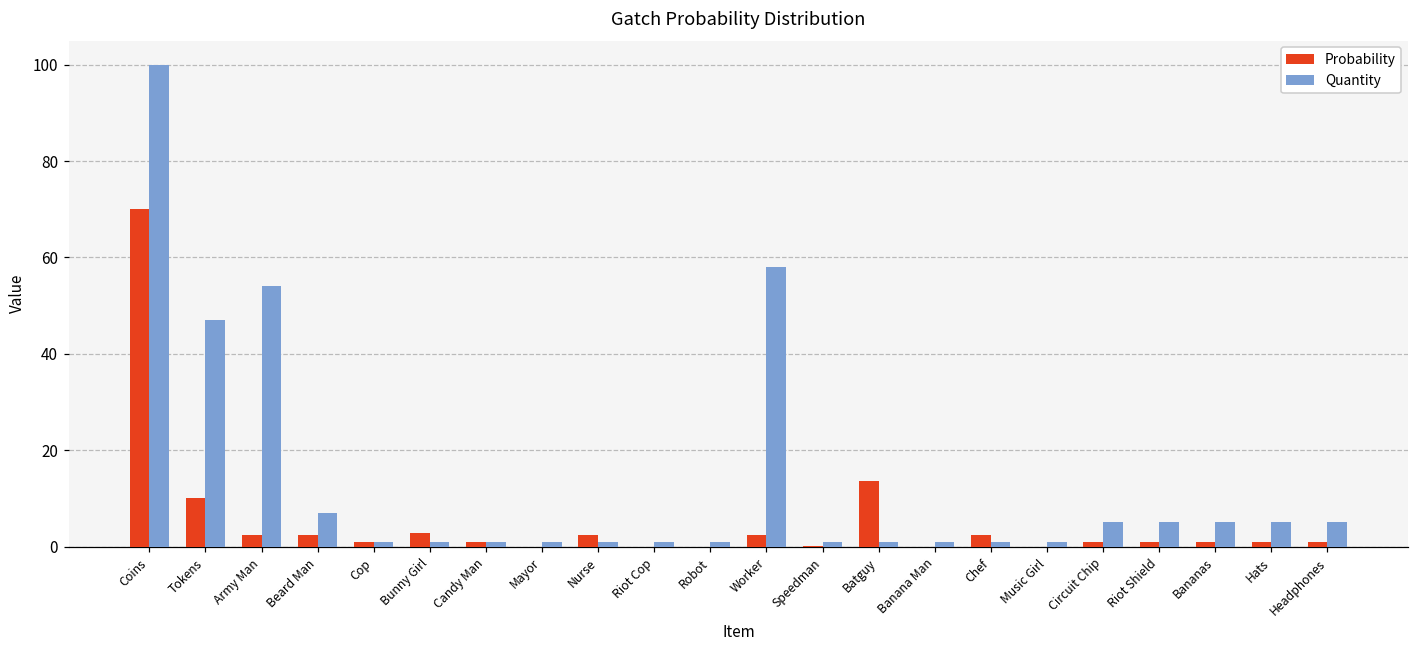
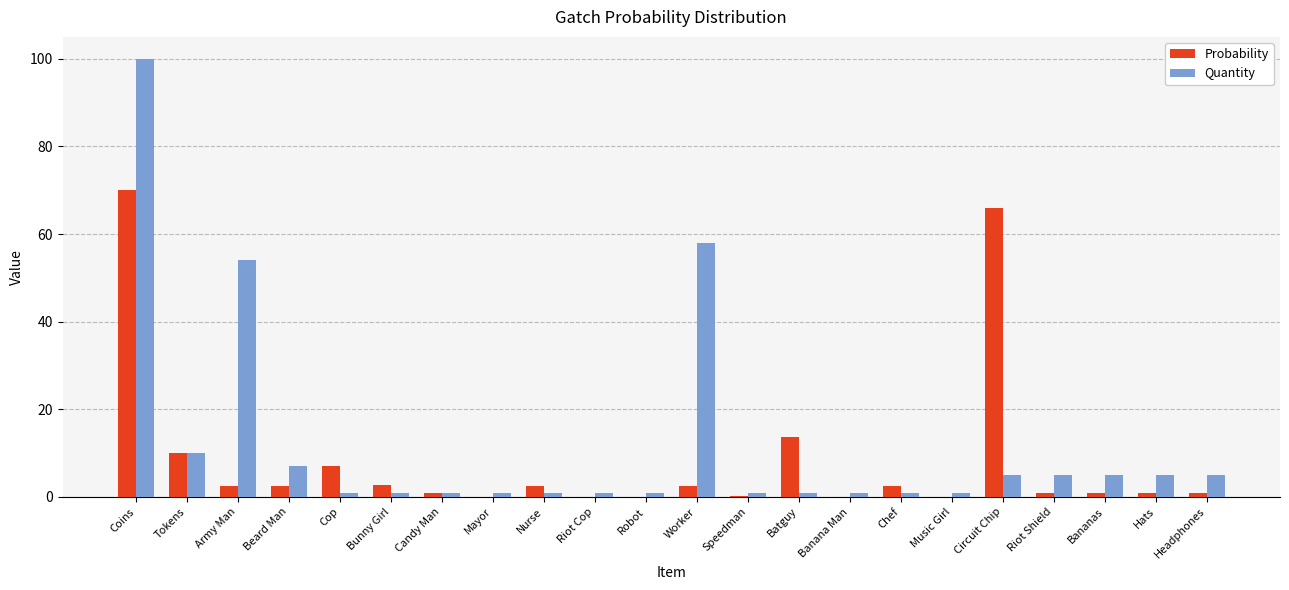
  {
    "Probability": {
      "Coins": 70,
      "Tokens": 10,
      "Army Man": 3,
      "Beard Man": 3,
-     "Cop": 1,
+     "Cop": 7,
      "Bunny Girl": 3,
      "Candy Man": 1,
      "Mayor": 0,
      "Nurse": 3,
      "Riot Cop": 0,
      "Robot": 0,
      "Worker": 3,
      "Batguy": 14,
      "Banana Man": 0,
      "Chef": 3,
      "Music Girl": 0,
-     "Circuit Chip": 1,
+     "Circuit Chip": 66,
      "Riot Shield": 1,
      "Bananas": 1,
      "Hats": 1,
      "Headphones": 1
    },
    "Quantity": {
      "Coins": 100,
-     "Tokens": 47,
+     "Tokens": 10,
      "Army Man": 54,
      "Beard Man": 7,
      "Cop": 1,
      "Bunny Girl": 1,
      "Candy Man": 1,
      "Mayor": 1,
      "Nurse": 1,
      "Riot Cop": 1,
      "Robot": 1,
      "Worker": 58,
      "Speedman": 1,
      "Batguy": 1,
      "Banana Man": 1,
      "Chef": 1,
      "Music Girl": 1,
      "Circuit Chip": 5,
      "Riot Shield": 5,
      "Bananas": 5,
      "Hats": 5,
      "Headphones": 5
    }
  }
